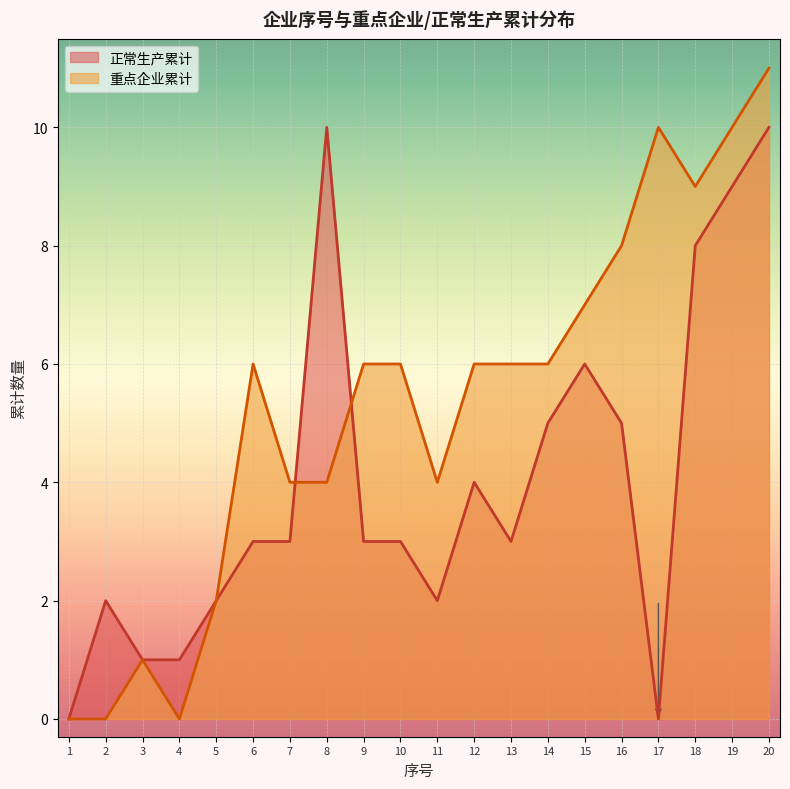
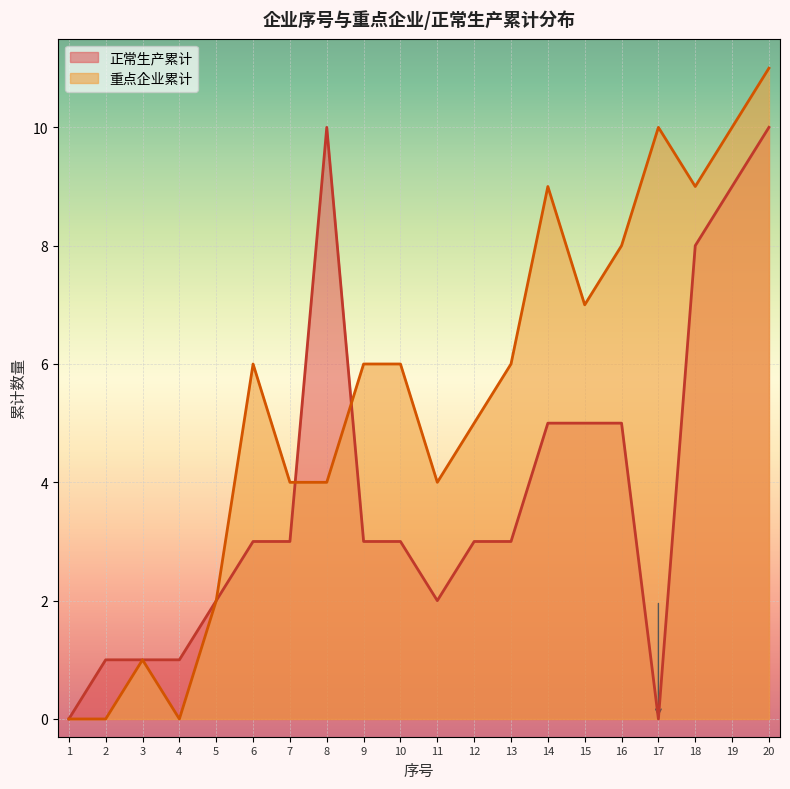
  {
    "正常生产累计": {
-     "2": 2,
+     "2": 1,
      "4": 1,
      "6": 3,
      "7": 3,
      "8": 10,
      "9": 3,
      "10": 3,
      "11": 2,
-     "12": 4,
+     "12": 3,
      "13": 3,
      "14": 5,
-     "15": 6,
+     "15": 5,
      "16": 5,
      "17": 0,
      "18": 8,
      "19": 9,
      "20": 10
    },
    "重点企业累计": {
      "2": 0,
      "4": 0,
      "6": 6,
      "7": 4,
      "8": 4,
      "9": 6,
      "10": 6,
      "11": 4,
-     "12": 6,
+     "12": 5,
      "13": 6,
-     "14": 6,
+     "14": 9,
      "15": 7,
      "16": 8,
      "17": 10,
      "18": 9,
      "19": 10,
      "20": 11
    }
  }
